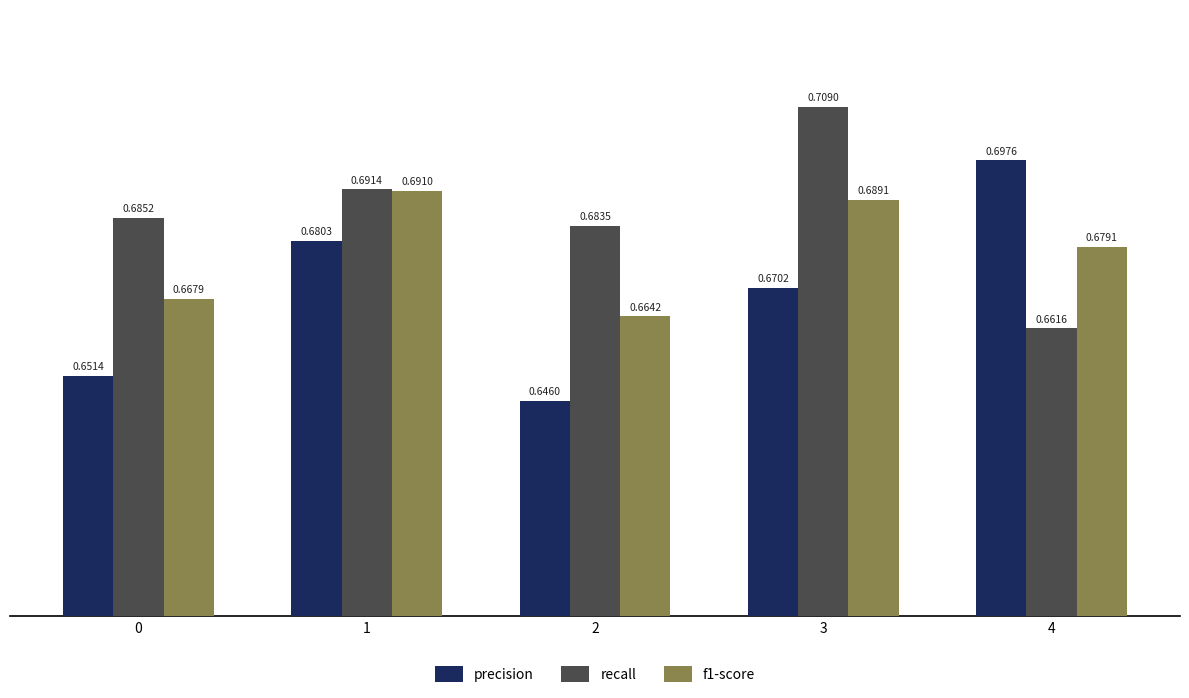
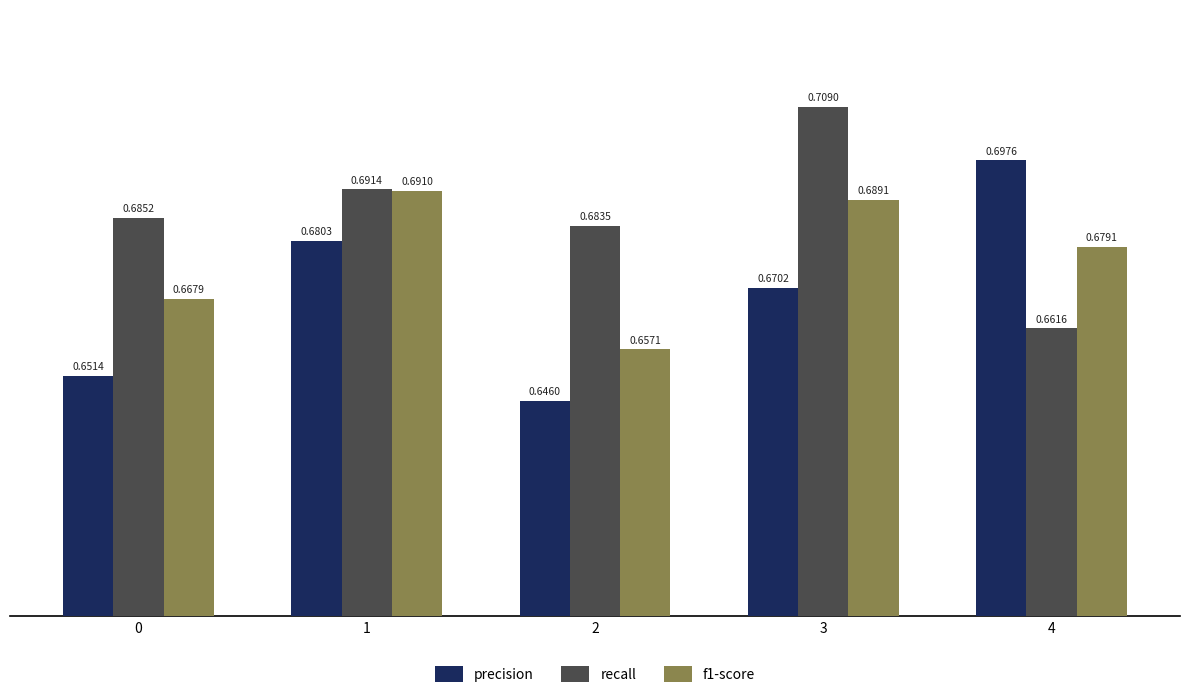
  {
    "precision": {
      "0": 0.6514,
      "1": 0.6803,
      "2": 0.6460,
      "3": 0.6702,
      "4": 0.6976
    },
    "recall": {
      "0": 0.6852,
      "1": 0.6914,
      "2": 0.6835,
      "3": 0.7090,
      "4": 0.6616
    },
    "f1-score": {
      "0": 0.6679,
      "1": 0.6910,
-     "2": 0.6642,
+     "2": 0.6571,
      "3": 0.6891,
      "4": 0.6791
    }
  }
